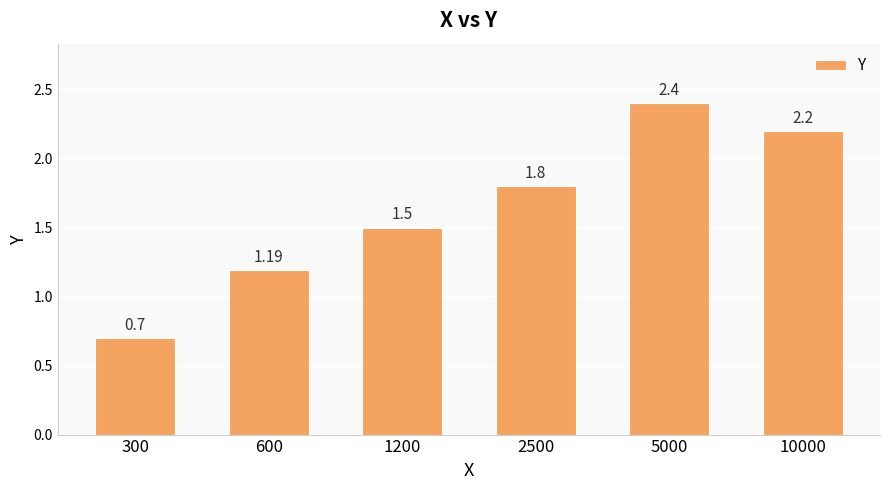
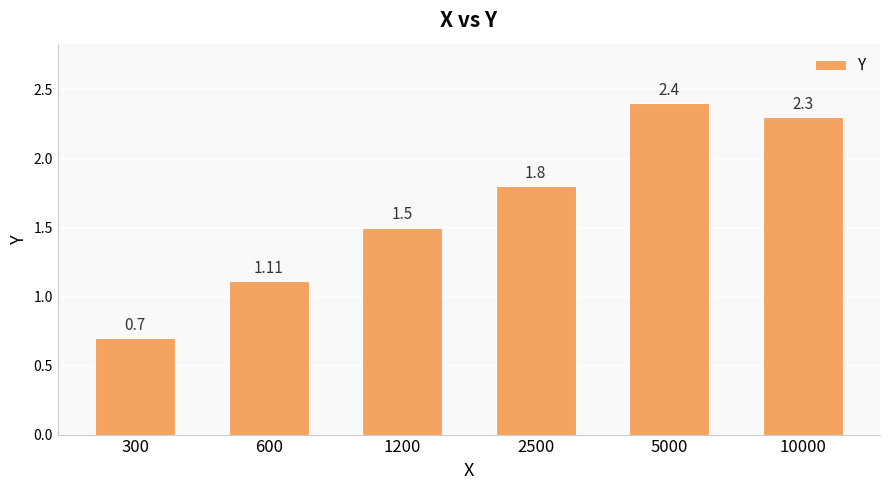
  {
    "300": 0.7,
-   "600": 1.19,
+   "600": 1.11,
    "1200": 1.5,
    "2500": 1.8,
    "5000": 2.4,
-   "10000": 2.2
+   "10000": 2.3
  }
